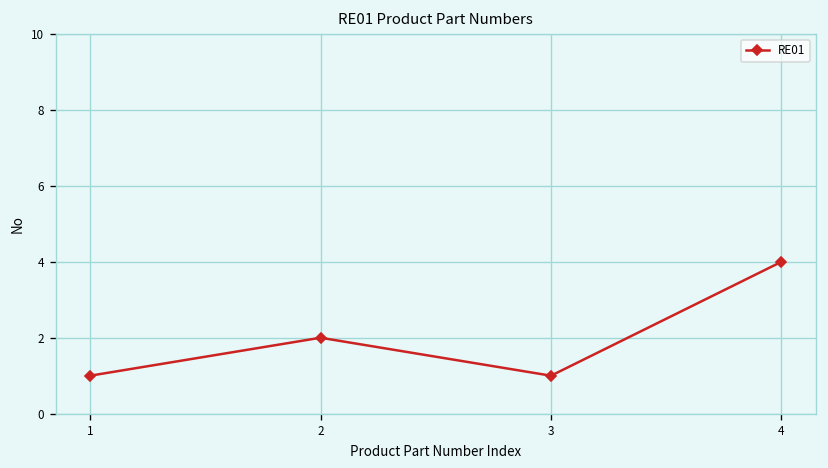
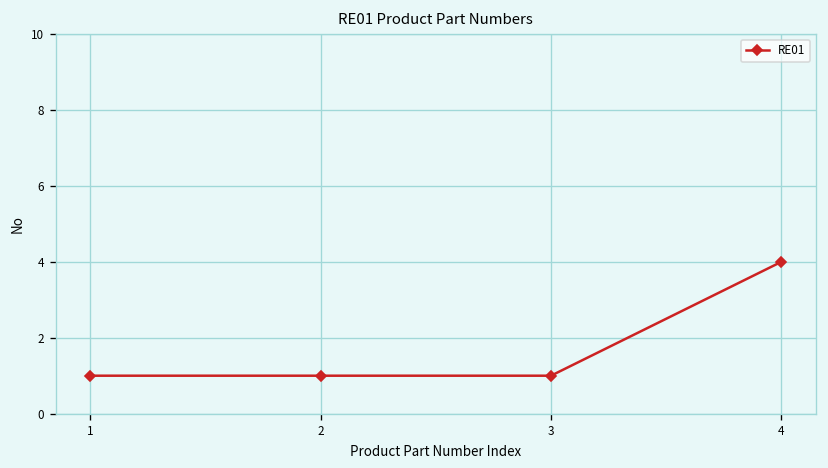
  {
    "1": 1,
-   "2": 2,
+   "2": 1,
    "3": 1,
    "4": 4
  }
